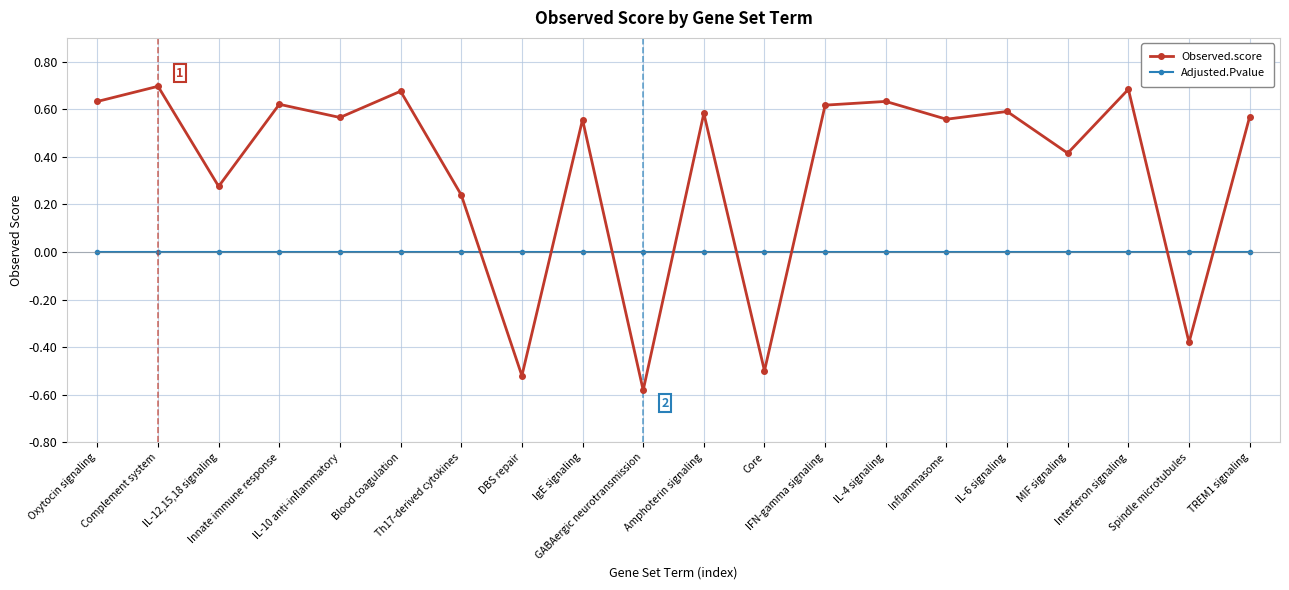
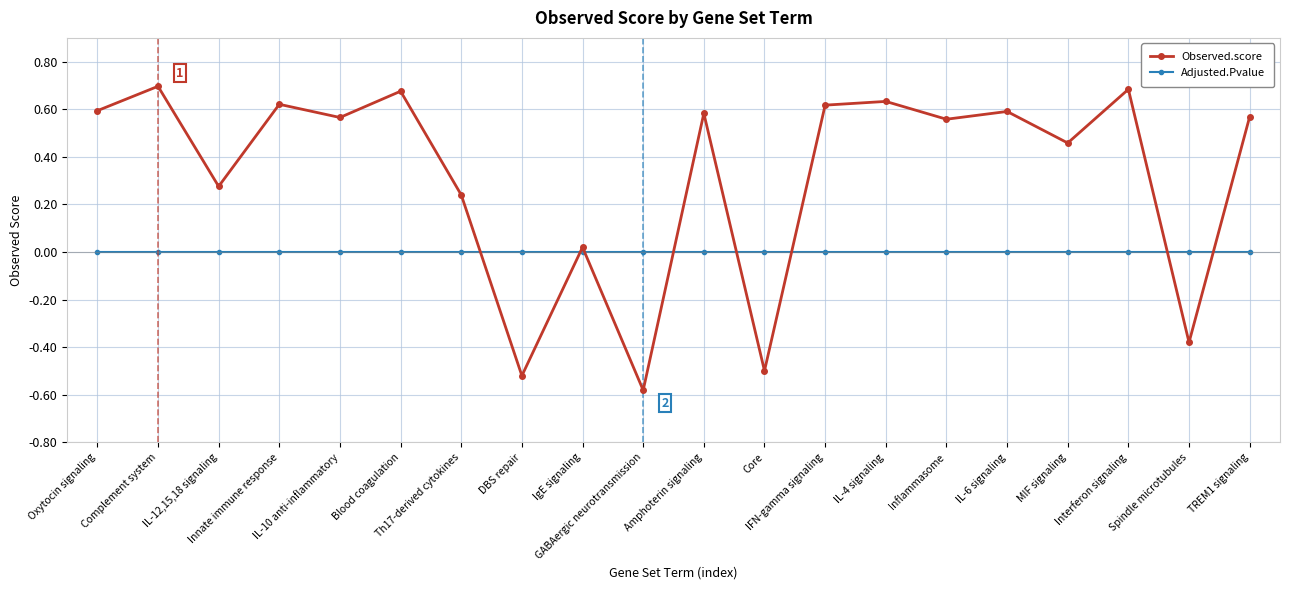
  {
    "Observed.score": {
-     "Oxytocin signaling": 0.63,
+     "Oxytocin signaling": 0.59,
      "IL-12,15,18 signaling": 0.28,
      "Innate immune response": 0.62,
      "IL-10 anti-inflammatory": 0.57,
      "Blood coagulation": 0.68,
      "Th17-derived cytokines": 0.24,
      "DBS repair": -0.52,
-     "IgE signaling": 0.56,
+     "IgE signaling": 0.02,
      "Amphoterin signaling": 0.58,
      "Core": -0.50,
      "IFN-gamma signaling": 0.62,
      "IL-4 signaling": 0.63,
      "Inflammasome": 0.56,
      "IL-6 signaling": 0.59,
-     "MIF signaling": 0.42,
+     "MIF signaling": 0.46,
      "Interferon signaling": 0.68,
      "Spindle microtubules": -0.38,
      "TREM1 signaling": 0.57
    },
    "Adjusted.Pvalue": {
      "Oxytocin signaling": 0.00,
      "Complement system": 0.00,
      "IL-12,15,18 signaling": 0.00,
      "Innate immune response": 0.00,
      "IL-10 anti-inflammatory": 0.00,
      "Blood coagulation": 0.00,
      "Th17-derived cytokines": 0.00,
      "DBS repair": 0.00,
      "IgE signaling": 0.00,
      "GABAergic neurotransmission": 0.00,
      "Amphoterin signaling": 0.00,
      "Core": 0.00,
      "IFN-gamma signaling": 0.00,
      "IL-4 signaling": 0.00,
      "Inflammasome": 0.00,
      "IL-6 signaling": 0.00,
      "MIF signaling": 0.00,
      "Interferon signaling": 0.00,
      "Spindle microtubules": 0.00,
      "TREM1 signaling": 0.00
    }
  }
